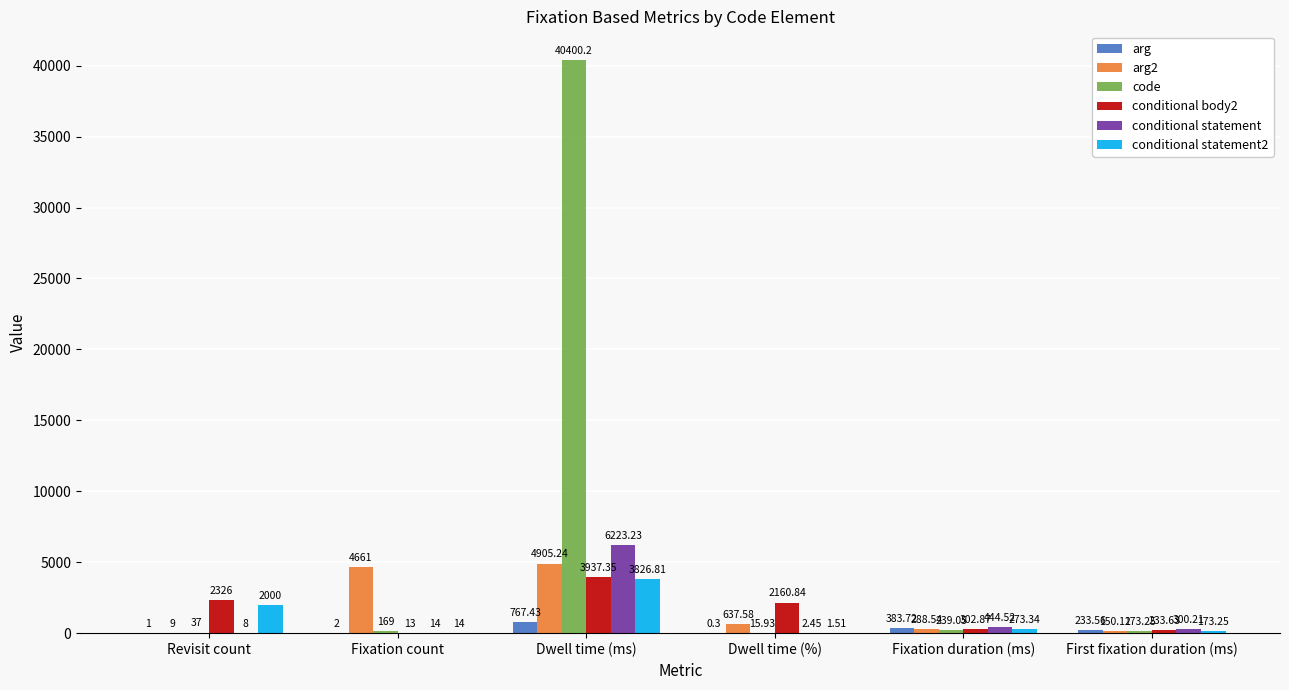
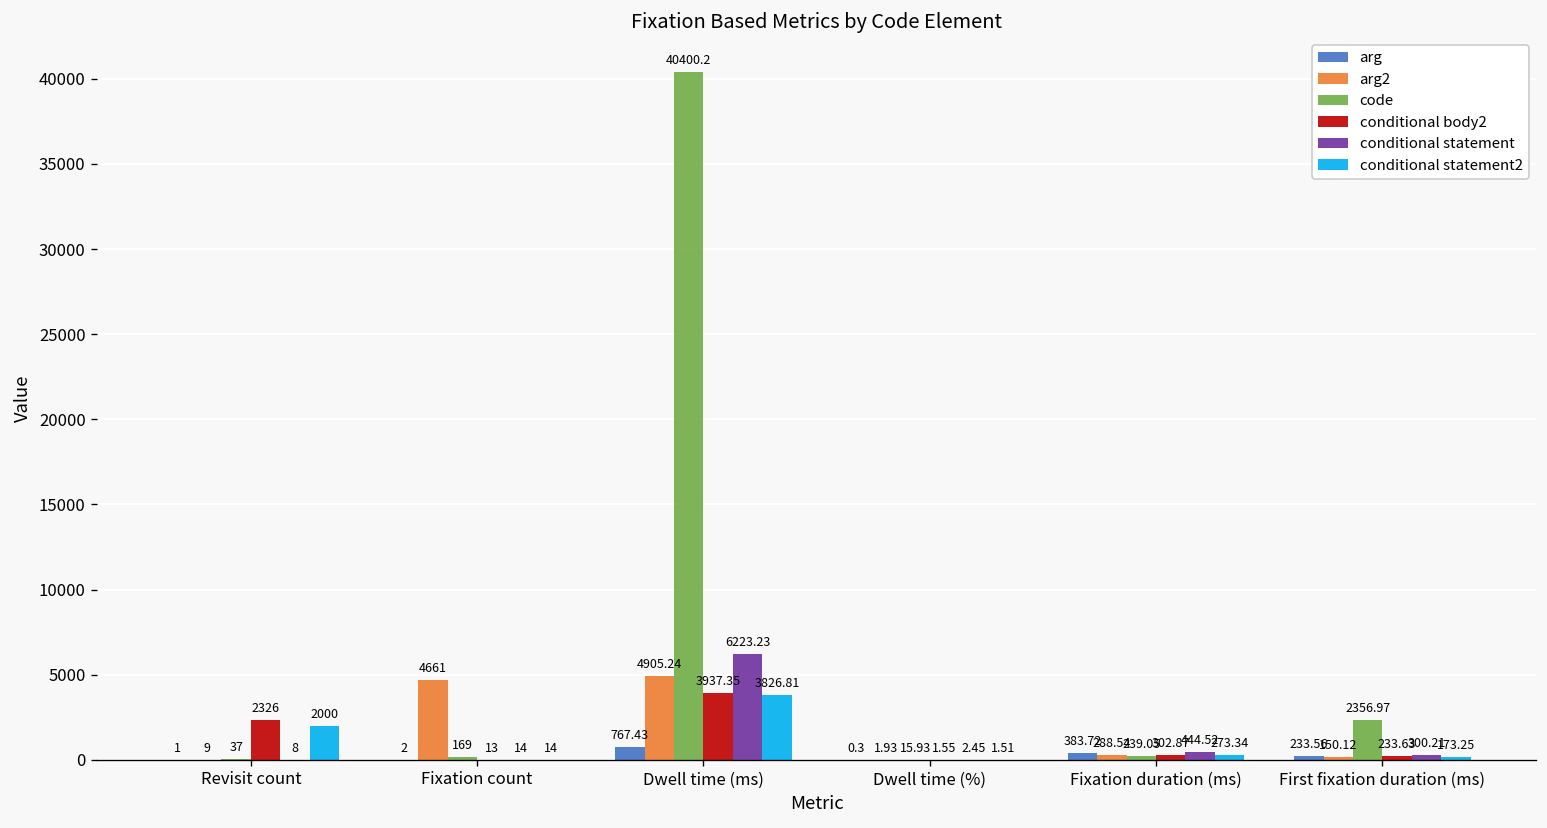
  {
    "arg": {
      "Revisit count": 1,
      "Fixation count": 2,
      "Dwell time (ms)": 767.43,
      "Dwell time (%)": 0.3
    },
    "arg2": {
      "Revisit count": 9,
      "Fixation count": 4661,
      "Dwell time (ms)": 4905.24,
-     "Dwell time (%)": 637.58
+     "Dwell time (%)": 1.93
    },
    "code": {
      "Revisit count": 37,
      "Fixation count": 169,
      "Dwell time (ms)": 40400.2,
      "Dwell time (%)": 15.93,
-     "First fixation duration (ms)": 173.25
+     "First fixation duration (ms)": 2356.97
    },
    "conditional body2": {
      "Revisit count": 2326,
      "Fixation count": 13,
      "Dwell time (ms)": 3937.35,
-     "Dwell time (%)": 2160.84
+     "Dwell time (%)": 1.55
    },
    "conditional statement": {
      "Revisit count": 8,
      "Fixation count": 14,
      "Dwell time (ms)": 6223.23,
      "Dwell time (%)": 2.45
    },
    "conditional statement2": {
      "Revisit count": 2000,
      "Fixation count": 14,
      "Dwell time (ms)": 3826.81,
      "Dwell time (%)": 1.51
    }
  }
